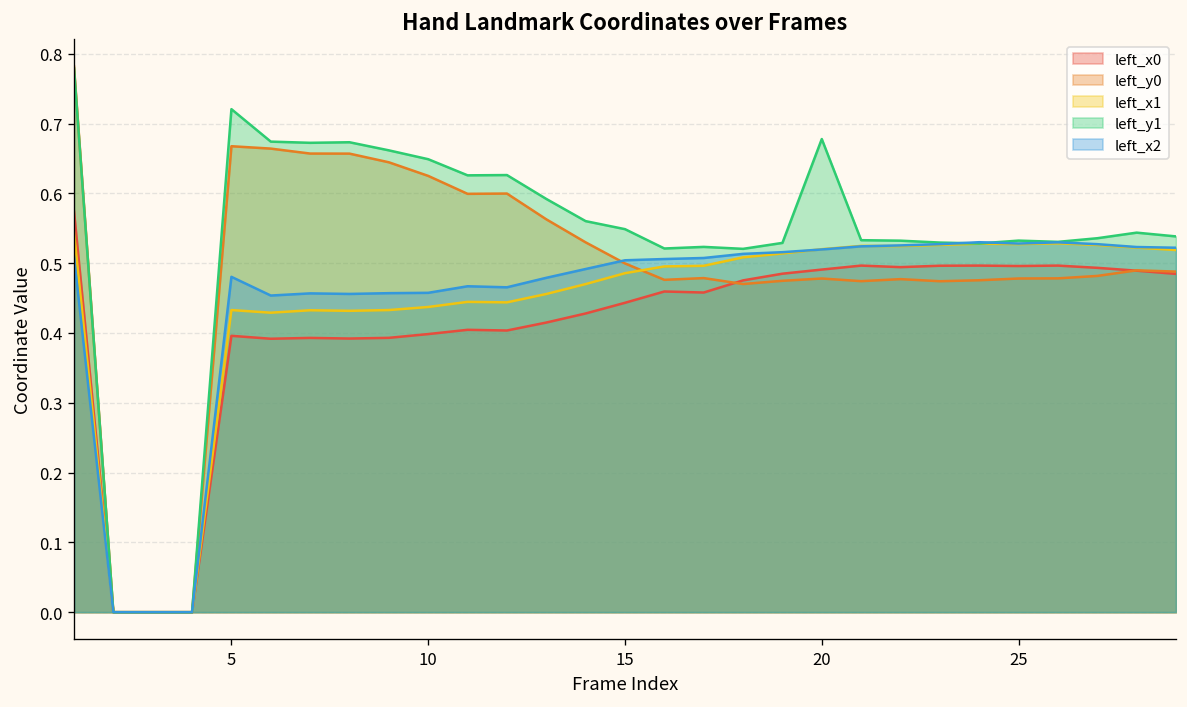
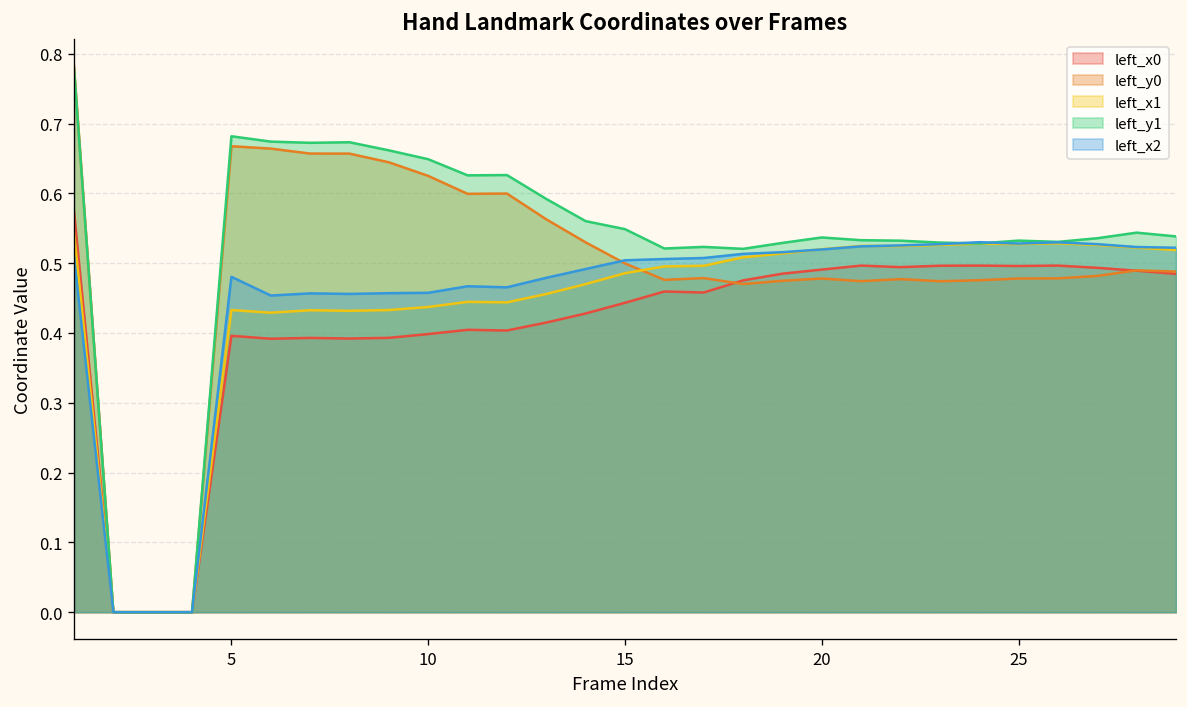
  {
    "left_y1": {
-     "5": 0.72,
+     "5": 0.68,
      "10": 0.65,
      "15": 0.55,
-     "20": 0.68
+     "20": 0.54
    },
    "left_x2": {
      "5": 0.48,
      "10": 0.46,
      "15": 0.50
    }
  }
